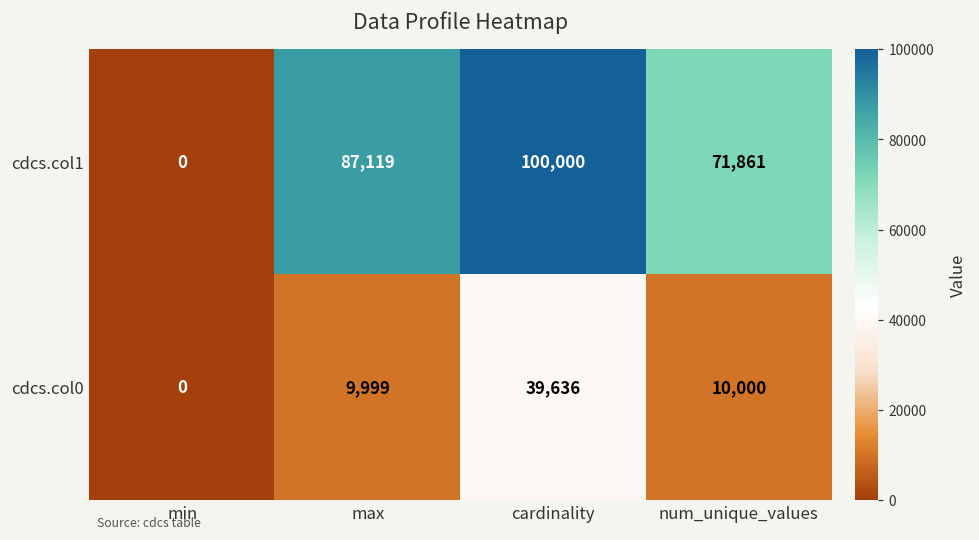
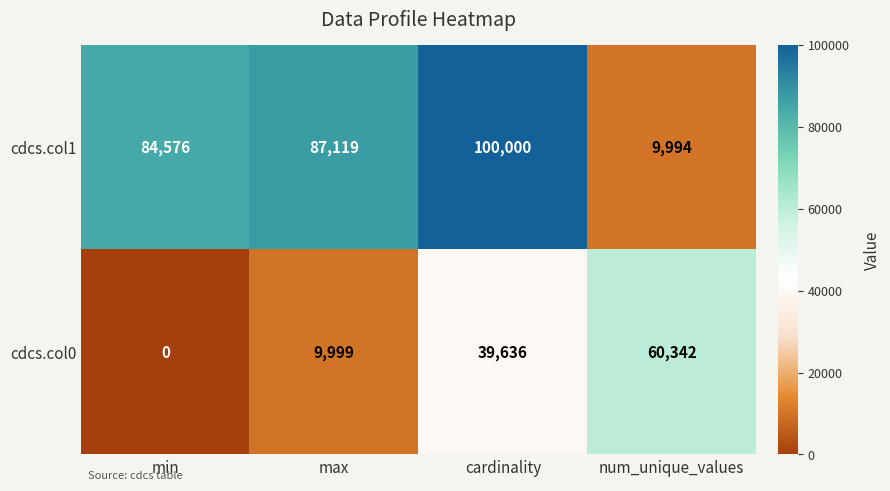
  {
    "cdcs.col1": {
-     "min": "0",
+     "min": "84,576",
      "max": "87,119",
      "cardinality": "100,000",
-     "num_unique_values": "71,861"
+     "num_unique_values": "9,994"
    },
    "cdcs.col0": {
      "min": "0",
      "max": "9,999",
      "cardinality": "39,636",
-     "num_unique_values": "10,000"
+     "num_unique_values": "60,342"
    }
  }
